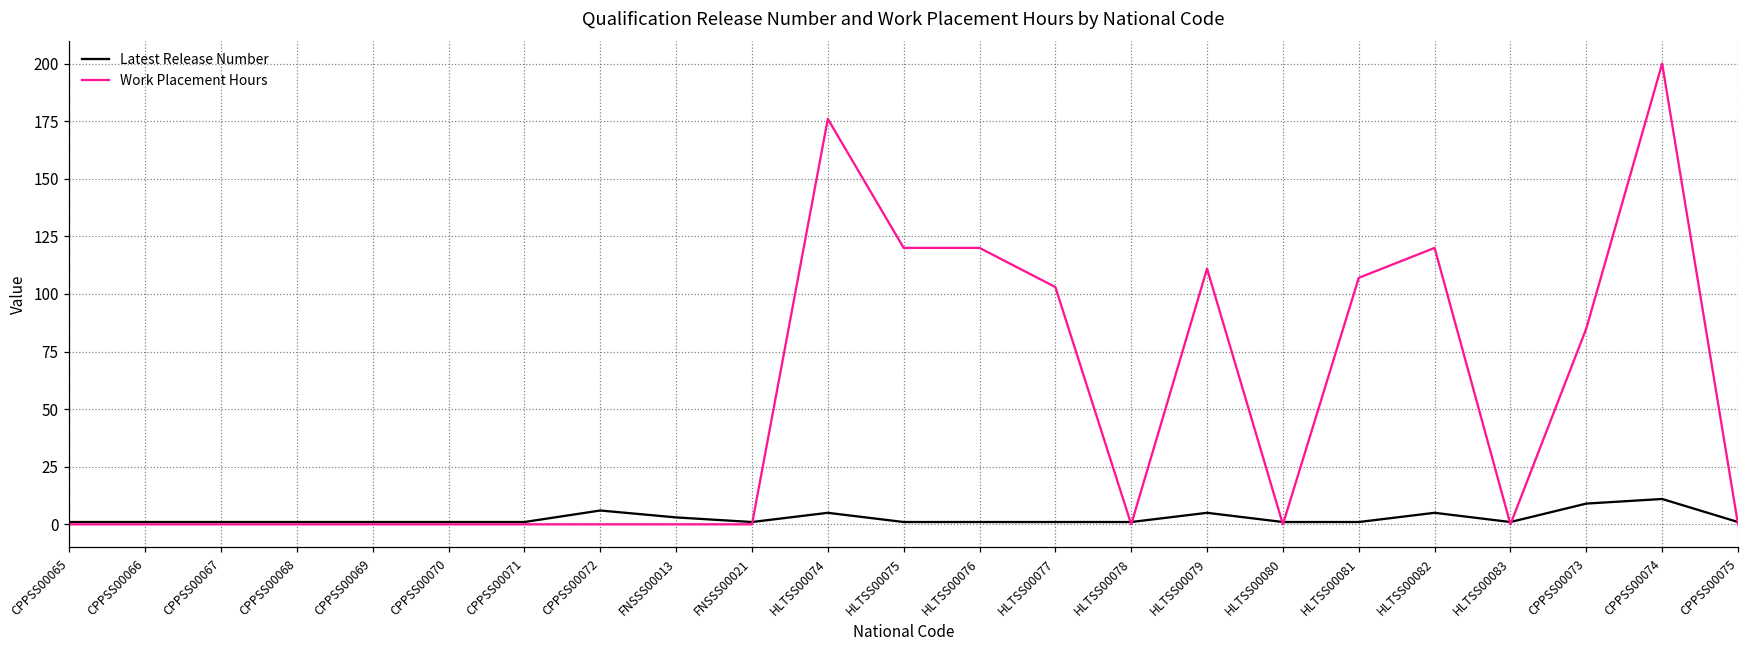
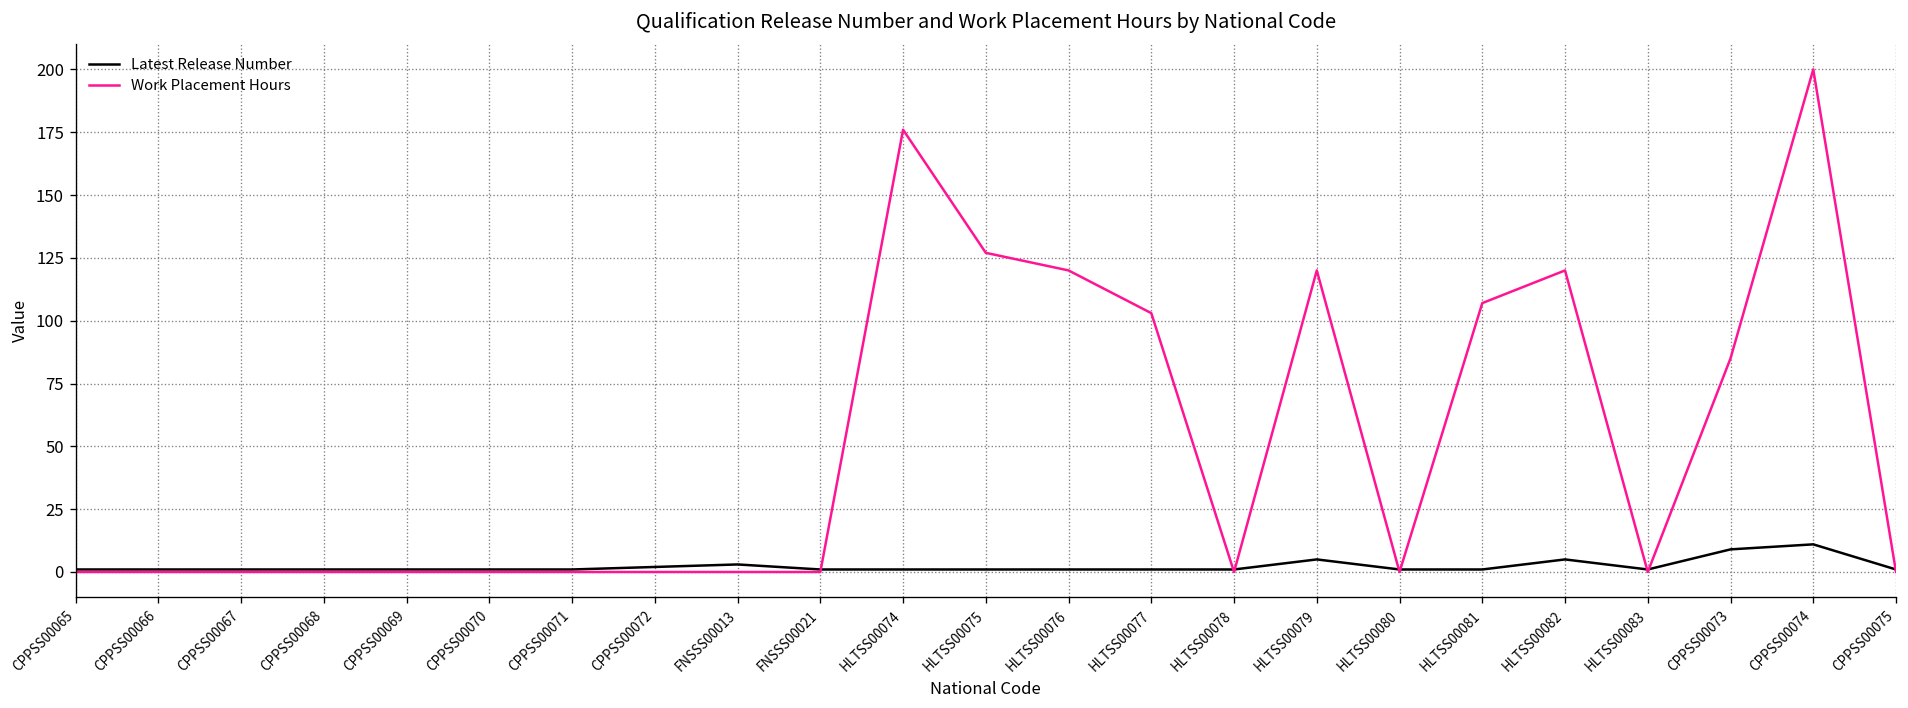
  {
    "Latest Release Number": {
-     "CPPSS00072": 6,
+     "CPPSS00072": 2,
      "FNSSS00013": 3,
-     "HLTSS00074": 5,
+     "HLTSS00074": 1,
      "HLTSS00075": 1,
      "HLTSS00076": 1,
      "HLTSS00077": 1,
      "HLTSS00079": 5,
      "HLTSS00081": 1,
      "HLTSS00082": 5,
      "CPPSS00073": 9,
      "CPPSS00074": 11
    },
    "Work Placement Hours": {
      "CPPSS00072": 0,
      "FNSSS00013": 0,
      "HLTSS00074": 176,
-     "HLTSS00075": 120,
+     "HLTSS00075": 127,
      "HLTSS00076": 120,
      "HLTSS00077": 103,
-     "HLTSS00079": 111,
+     "HLTSS00079": 120,
      "HLTSS00081": 107,
      "HLTSS00082": 120,
      "CPPSS00073": 85,
      "CPPSS00074": 200
    }
  }
